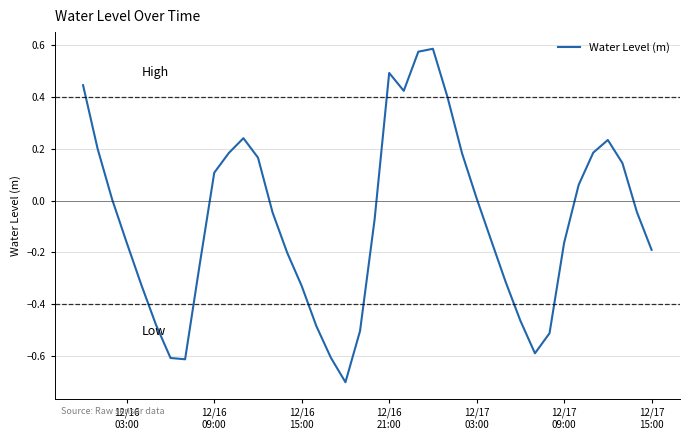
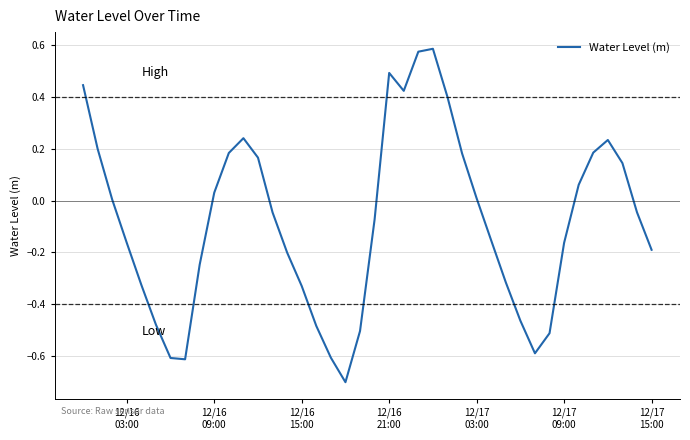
  {
    "12/16 03:00": -0.16,
-   "12/16 09:00": 0.11,
+   "12/16 09:00": 0.03,
    "12/16 15:00": -0.33,
    "12/16 21:00": 0.49,
    "12/17 03:00": 0.01,
    "12/17 09:00": -0.16,
    "12/17 15:00": -0.19
  }
